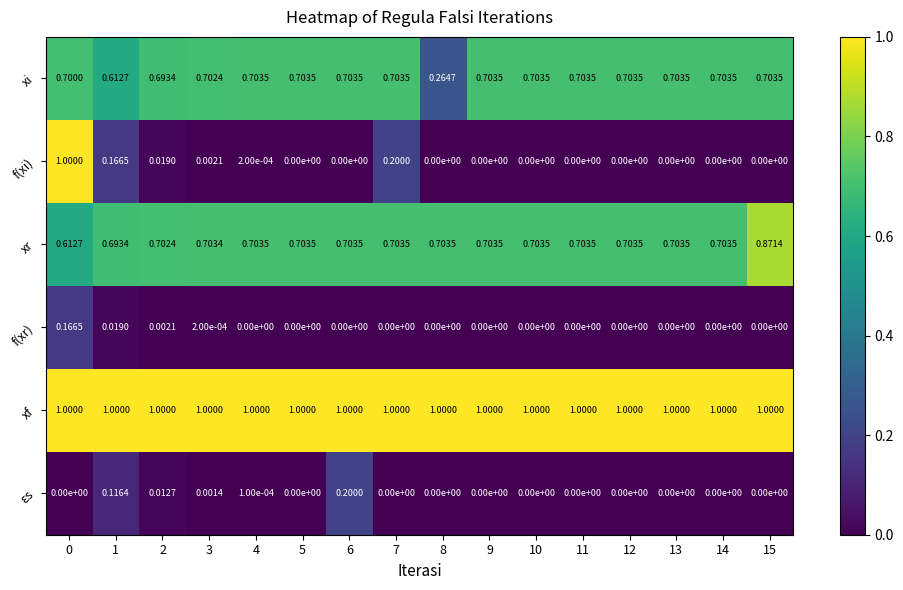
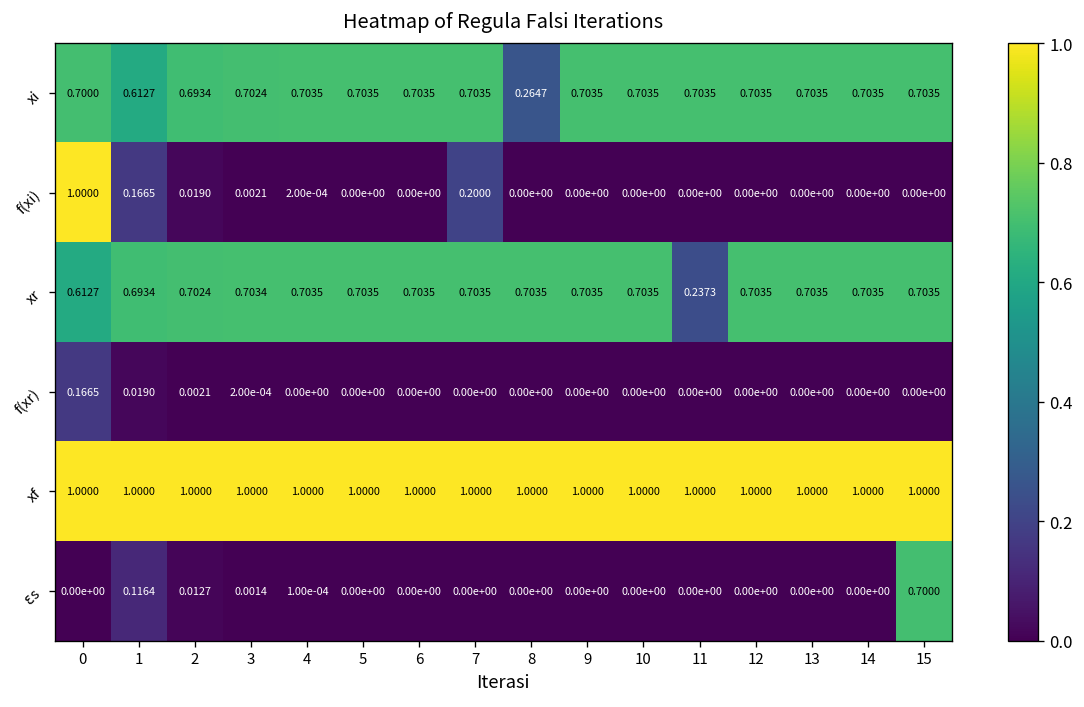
  {
    "xi": {
      "0": "0.7000",
      "1": "0.6127",
      "2": "0.6934",
      "3": "0.7024",
      "4": "0.7035",
      "5": "0.7035",
      "6": "0.7035",
      "7": "0.7035",
      "8": "0.2647",
      "9": "0.7035",
      "10": "0.7035",
      "11": "0.7035",
      "12": "0.7035",
      "13": "0.7035",
      "14": "0.7035",
      "15": "0.7035"
    },
    "f(xi)": {
      "0": "1.0000",
      "1": "0.1665",
      "2": "0.0190",
      "3": "0.0021",
      "4": "2.00e-04",
      "5": "0.00e+00",
      "6": "0.00e+00",
      "7": "0.2000",
      "8": "0.00e+00",
      "9": "0.00e+00",
      "10": "0.00e+00",
      "11": "0.00e+00",
      "12": "0.00e+00",
      "13": "0.00e+00",
      "14": "0.00e+00",
      "15": "0.00e+00"
    },
    "xr": {
      "0": "0.6127",
      "1": "0.6934",
      "2": "0.7024",
      "3": "0.7034",
      "4": "0.7035",
      "5": "0.7035",
      "6": "0.7035",
      "7": "0.7035",
      "8": "0.7035",
      "9": "0.7035",
      "10": "0.7035",
-     "11": "0.7035",
+     "11": "0.2373",
      "12": "0.7035",
      "13": "0.7035",
      "14": "0.7035",
-     "15": "0.8714"
+     "15": "0.7035"
    },
    "f(xr)": {
      "0": "0.1665",
      "1": "0.0190",
      "2": "0.0021",
      "3": "2.00e-04",
      "4": "0.00e+00",
      "5": "0.00e+00",
      "6": "0.00e+00",
      "7": "0.00e+00",
      "8": "0.00e+00",
      "9": "0.00e+00",
      "10": "0.00e+00",
      "11": "0.00e+00",
      "12": "0.00e+00",
      "13": "0.00e+00",
      "14": "0.00e+00",
      "15": "0.00e+00"
    },
    "xf": {
      "0": "1.0000",
      "1": "1.0000",
      "2": "1.0000",
      "3": "1.0000",
      "4": "1.0000",
      "5": "1.0000",
      "6": "1.0000",
      "7": "1.0000",
      "8": "1.0000",
      "9": "1.0000",
      "10": "1.0000",
      "11": "1.0000",
      "12": "1.0000",
      "13": "1.0000",
      "14": "1.0000",
      "15": "1.0000"
    },
    "ɛs": {
      "0": "0.00e+00",
      "1": "0.1164",
      "2": "0.0127",
      "3": "0.0014",
      "4": "1.00e-04",
      "5": "0.00e+00",
-     "6": "0.2000",
+     "6": "0.00e+00",
      "7": "0.00e+00",
      "8": "0.00e+00",
      "9": "0.00e+00",
      "10": "0.00e+00",
      "11": "0.00e+00",
      "12": "0.00e+00",
      "13": "0.00e+00",
      "14": "0.00e+00",
-     "15": "0.00e+00"
+     "15": "0.7000"
    }
  }
